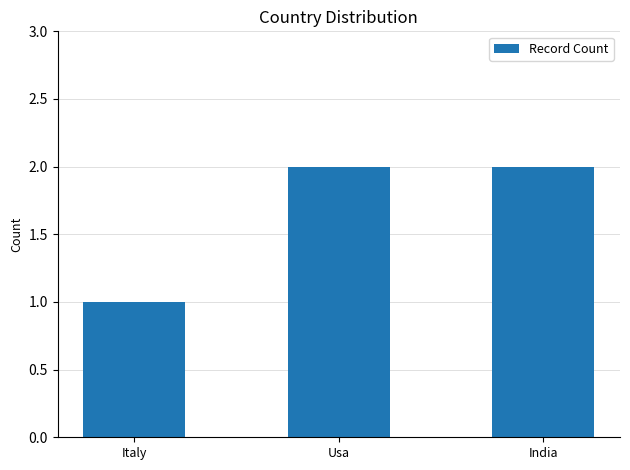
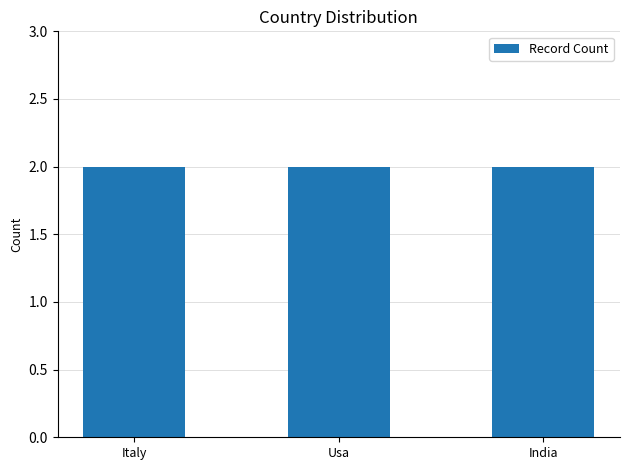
  {
-   "Italy": 1,
+   "Italy": 2,
    "Usa": 2,
    "India": 2
  }
